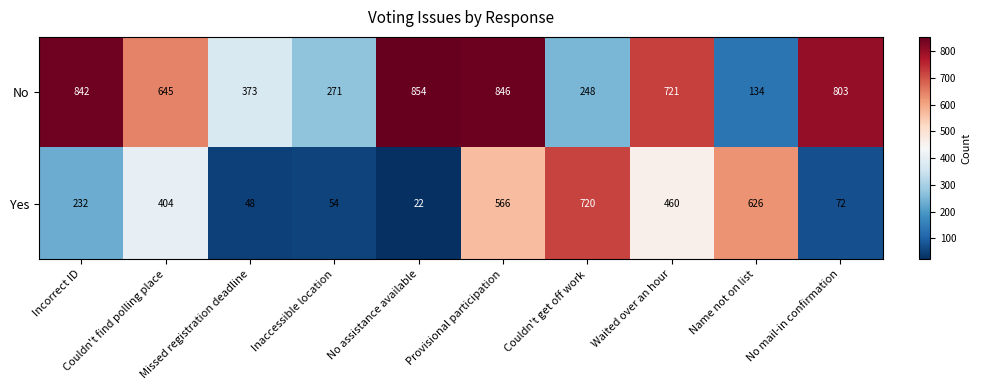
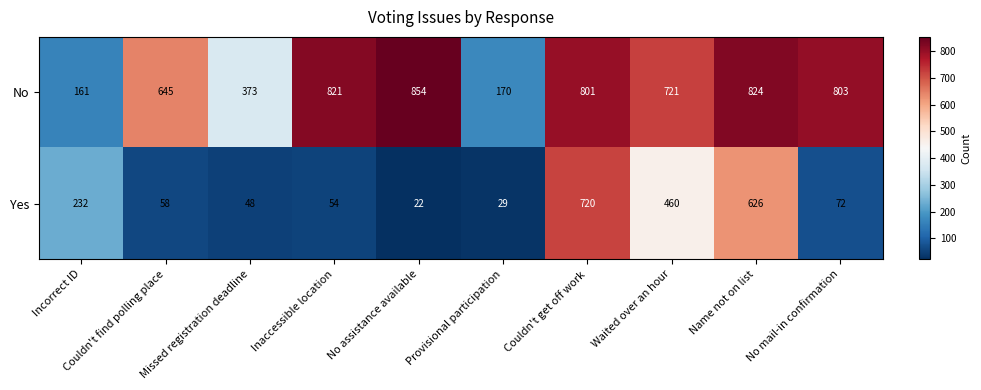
  {
    "No": {
-     "Incorrect ID": 842,
+     "Incorrect ID": 161,
      "Couldn't find polling place": 645,
      "Missed registration deadline": 373,
-     "Inaccessible location": 271,
+     "Inaccessible location": 821,
      "No assistance available": 854,
-     "Provisional participation": 846,
-     "Couldn't get off work": 248,
+     "Provisional participation": 170,
+     "Couldn't get off work": 801,
      "Waited over an hour": 721,
-     "Name not on list": 134,
+     "Name not on list": 824,
      "No mail-in confirmation": 803
    },
    "Yes": {
      "Incorrect ID": 232,
-     "Couldn't find polling place": 404,
+     "Couldn't find polling place": 58,
      "Missed registration deadline": 48,
      "Inaccessible location": 54,
      "No assistance available": 22,
-     "Provisional participation": 566,
+     "Provisional participation": 29,
      "Couldn't get off work": 720,
      "Waited over an hour": 460,
      "Name not on list": 626,
      "No mail-in confirmation": 72
    }
  }
